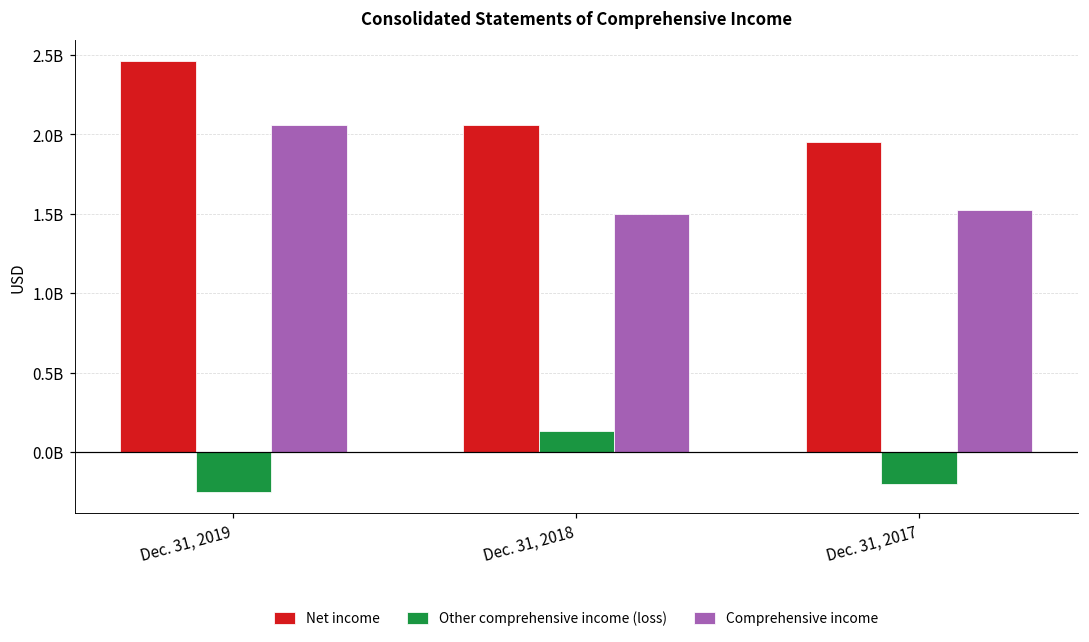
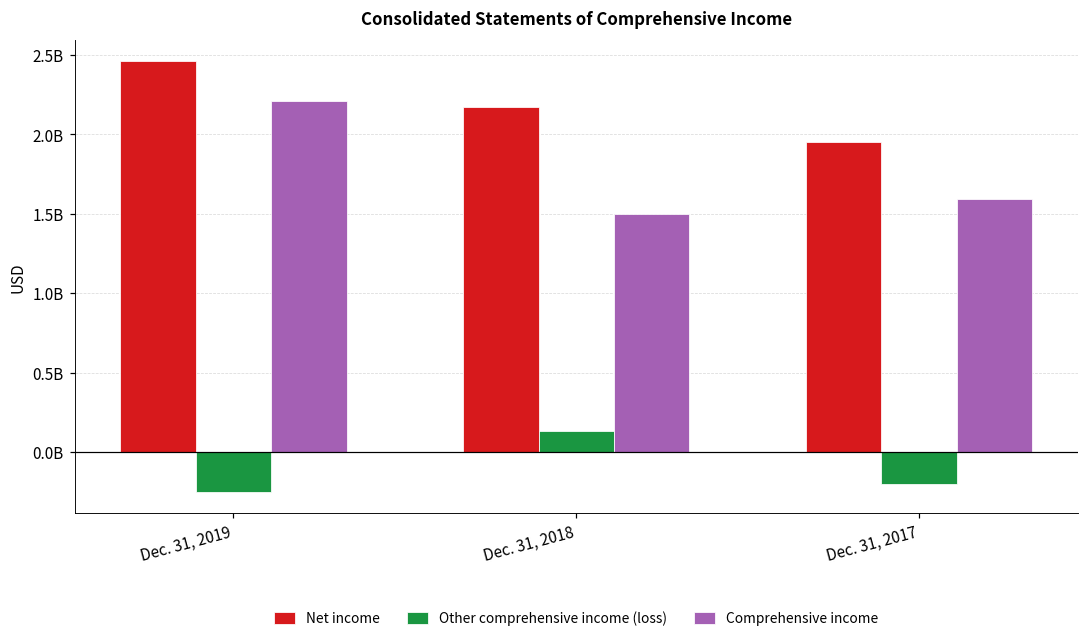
  {
    "Net income": {
      "Dec. 31, 2019": 2460000000,
-     "Dec. 31, 2018": 2060000000,
+     "Dec. 31, 2018": 2170000000,
      "Dec. 31, 2017": 1950000000
    },
    "Other comprehensive income (loss)": {
      "Dec. 31, 2019": -250000000,
      "Dec. 31, 2018": 130000000,
      "Dec. 31, 2017": -200000000
    },
    "Comprehensive income": {
-     "Dec. 31, 2019": 2060000000,
+     "Dec. 31, 2019": 2210000000,
      "Dec. 31, 2018": 1500000000,
-     "Dec. 31, 2017": 1520000000
+     "Dec. 31, 2017": 1590000000
    }
  }
